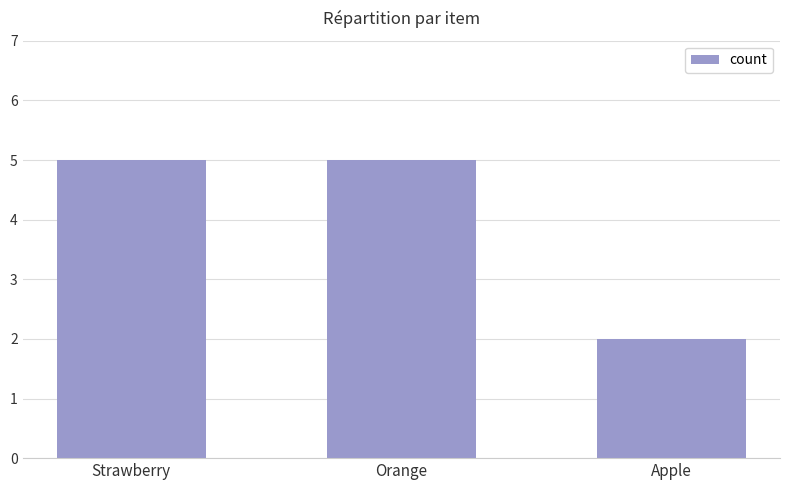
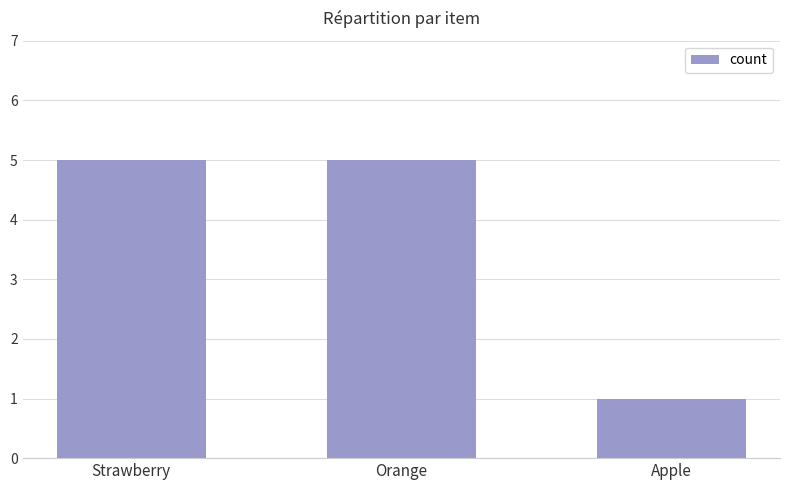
  {
    "Strawberry": 5,
    "Orange": 5,
-   "Apple": 2
+   "Apple": 1
  }
